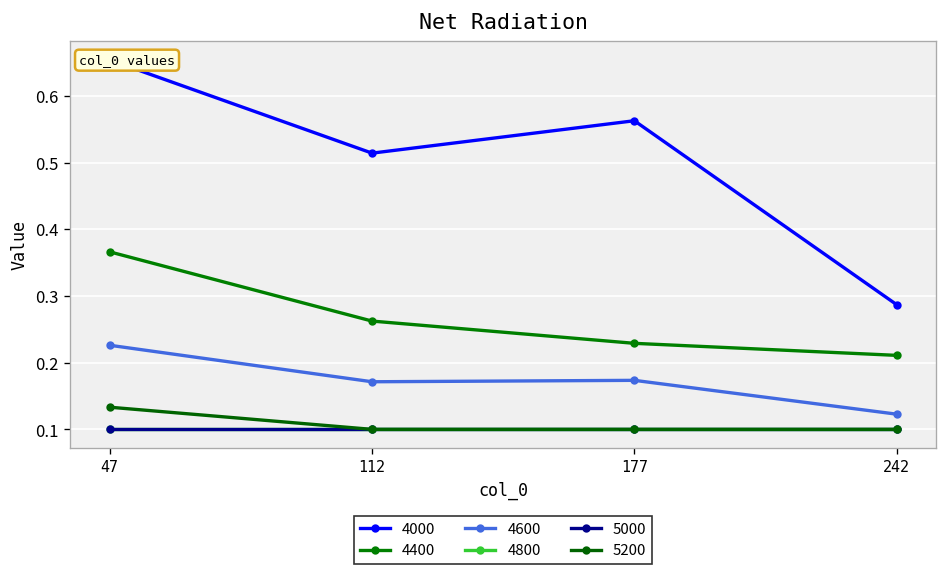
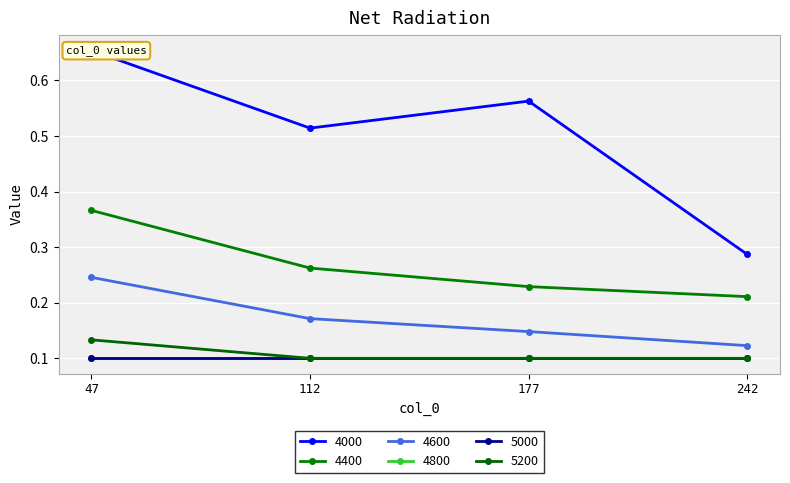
  {
    "4000": {
      "112": 0.51,
      "177": 0.56,
      "242": 0.29
    },
    "4600": {
-     "47": 0.23,
+     "47": 0.25,
      "112": 0.17,
-     "177": 0.17,
+     "177": 0.15,
      "242": 0.12
    },
    "5000": {
      "47": 0.10
    }
  }
